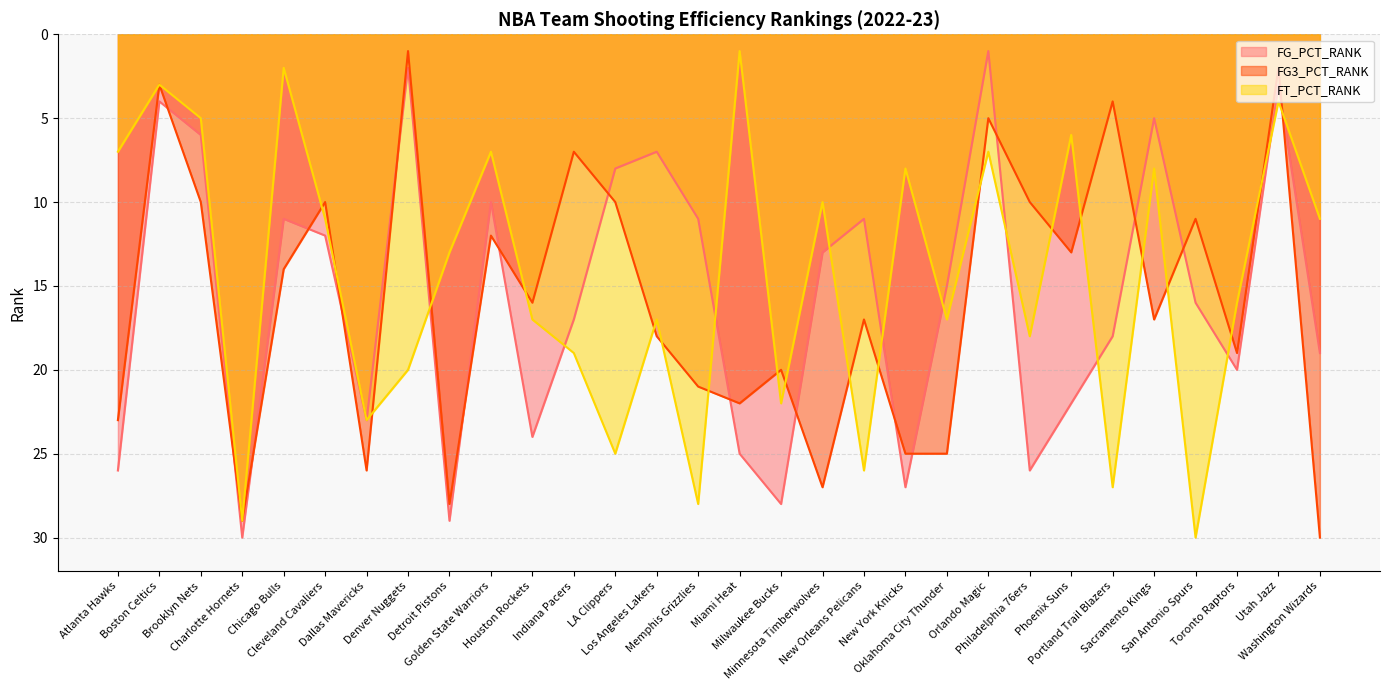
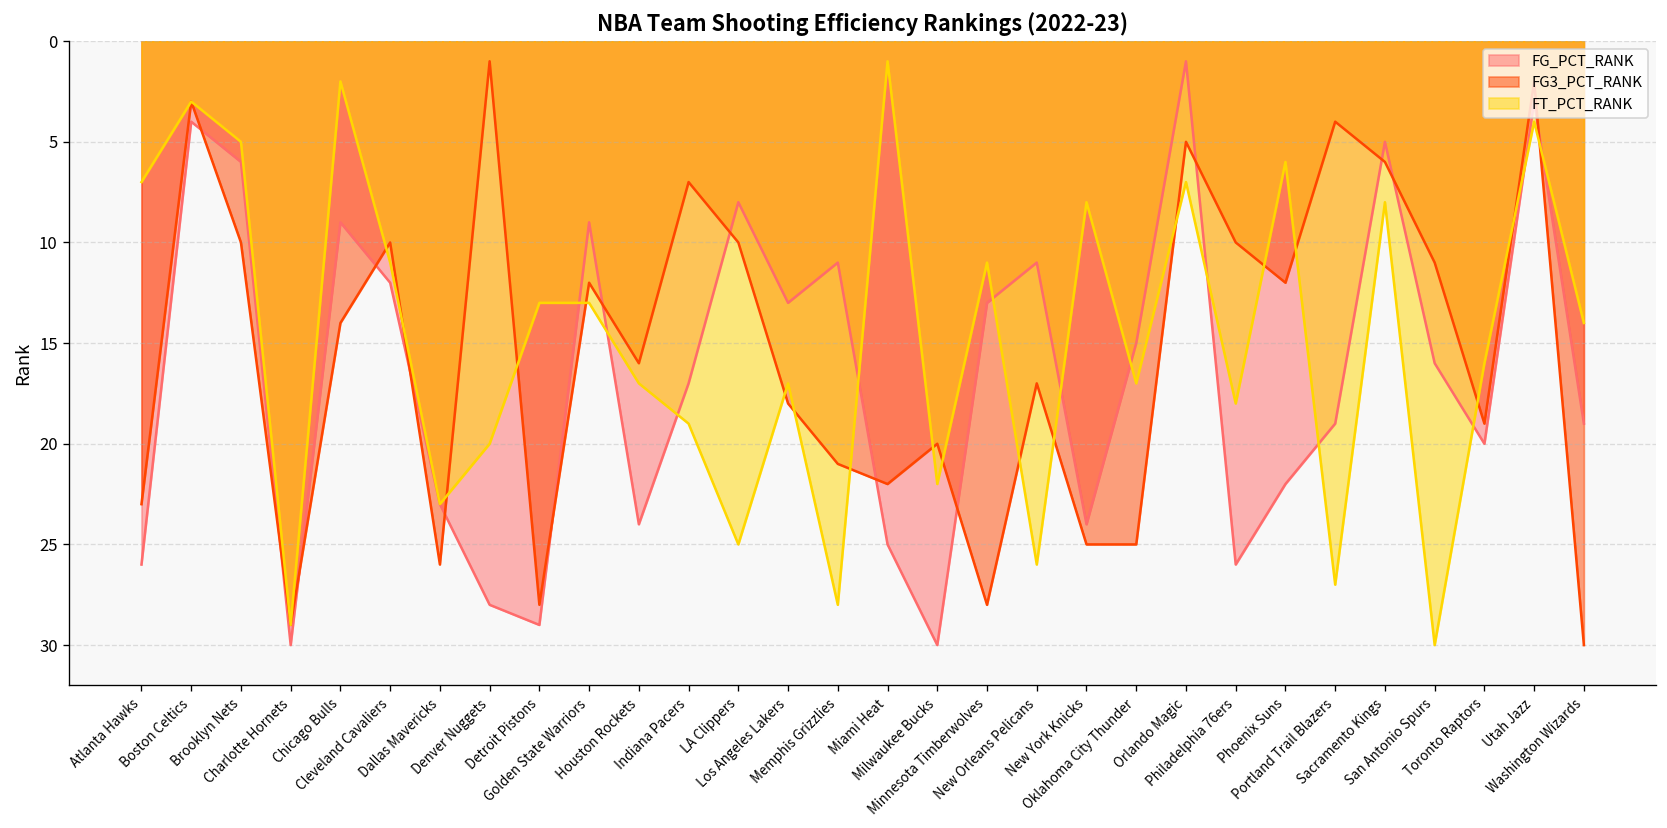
  {
    "FG_PCT_RANK": {
      "Atlanta Hawks": 26,
      "Boston Celtics": 4,
      "Brooklyn Nets": 6,
      "Charlotte Hornets": 30,
-     "Chicago Bulls": 11,
+     "Chicago Bulls": 9,
      "Cleveland Cavaliers": 12,
-     "Denver Nuggets": 2,
+     "Denver Nuggets": 28,
      "Detroit Pistons": 29,
-     "Golden State Warriors": 10,
+     "Golden State Warriors": 9,
      "Houston Rockets": 24,
      "Indiana Pacers": 17,
      "LA Clippers": 8,
-     "Los Angeles Lakers": 7,
+     "Los Angeles Lakers": 13,
      "Memphis Grizzlies": 11,
      "Miami Heat": 25,
-     "Milwaukee Bucks": 28,
+     "Milwaukee Bucks": 30,
      "Minnesota Timberwolves": 13,
      "New Orleans Pelicans": 11,
-     "New York Knicks": 27,
+     "New York Knicks": 24,
      "Oklahoma City Thunder": 15,
      "Orlando Magic": 1,
      "Philadelphia 76ers": 26,
      "Phoenix Suns": 22,
-     "Portland Trail Blazers": 18,
+     "Portland Trail Blazers": 19,
      "Sacramento Kings": 5,
      "San Antonio Spurs": 16,
      "Toronto Raptors": 20,
      "Washington Wizards": 19
    },
    "FG3_PCT_RANK": {
      "Atlanta Hawks": 23,
      "Brooklyn Nets": 10,
      "Chicago Bulls": 14,
      "Cleveland Cavaliers": 10,
      "Dallas Mavericks": 26,
      "Denver Nuggets": 1,
      "Detroit Pistons": 28,
      "Golden State Warriors": 12,
      "Houston Rockets": 16,
      "Indiana Pacers": 7,
      "LA Clippers": 10,
      "Los Angeles Lakers": 18,
      "Memphis Grizzlies": 21,
      "Miami Heat": 22,
      "Milwaukee Bucks": 20,
-     "Minnesota Timberwolves": 27,
+     "Minnesota Timberwolves": 28,
      "New Orleans Pelicans": 17,
      "New York Knicks": 25,
      "Oklahoma City Thunder": 25,
      "Orlando Magic": 5,
      "Philadelphia 76ers": 10,
-     "Phoenix Suns": 13,
+     "Phoenix Suns": 12,
      "Portland Trail Blazers": 4,
-     "Sacramento Kings": 17,
+     "Sacramento Kings": 6,
      "San Antonio Spurs": 11,
      "Toronto Raptors": 19,
      "Washington Wizards": 30
    },
    "FT_PCT_RANK": {
      "Atlanta Hawks": 7,
      "Brooklyn Nets": 5,
      "Chicago Bulls": 2,
      "Cleveland Cavaliers": 11,
      "Denver Nuggets": 20,
      "Detroit Pistons": 13,
-     "Golden State Warriors": 7,
+     "Golden State Warriors": 13,
      "Houston Rockets": 17,
      "Indiana Pacers": 19,
      "LA Clippers": 25,
      "Los Angeles Lakers": 17,
      "Memphis Grizzlies": 28,
      "Miami Heat": 1,
      "Milwaukee Bucks": 22,
-     "Minnesota Timberwolves": 10,
+     "Minnesota Timberwolves": 11,
      "New Orleans Pelicans": 26,
      "New York Knicks": 8,
      "Oklahoma City Thunder": 17,
      "Orlando Magic": 7,
      "Philadelphia 76ers": 18,
      "Phoenix Suns": 6,
      "Portland Trail Blazers": 27,
      "Sacramento Kings": 8,
      "San Antonio Spurs": 30,
      "Toronto Raptors": 16,
-     "Washington Wizards": 11
+     "Washington Wizards": 14
    }
  }
